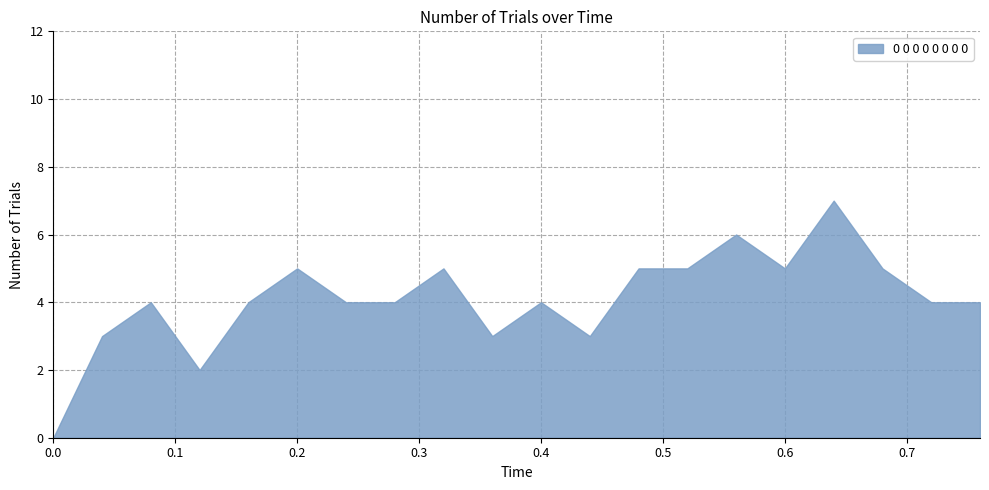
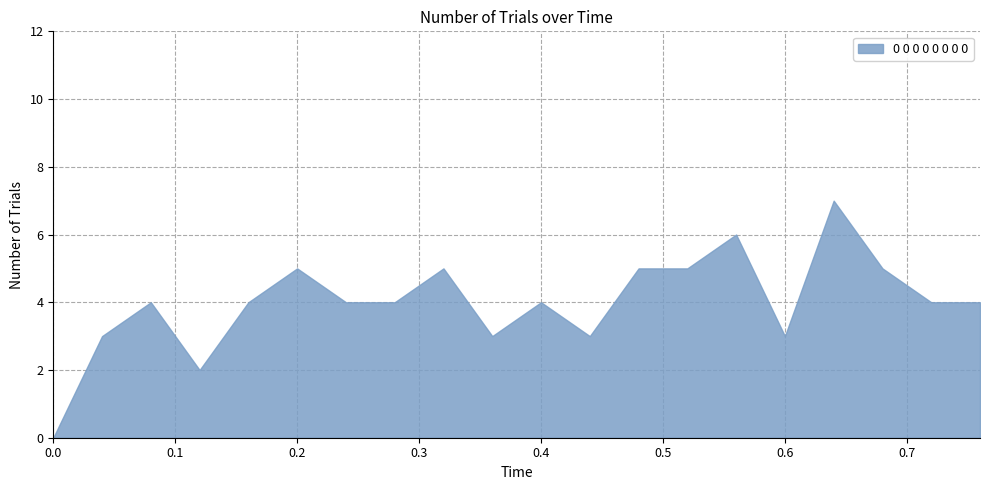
  {
    "0.0": 0,
    "0.2": 5,
    "0.4": 4,
-   "0.6": 5
+   "0.6": 3
  }
